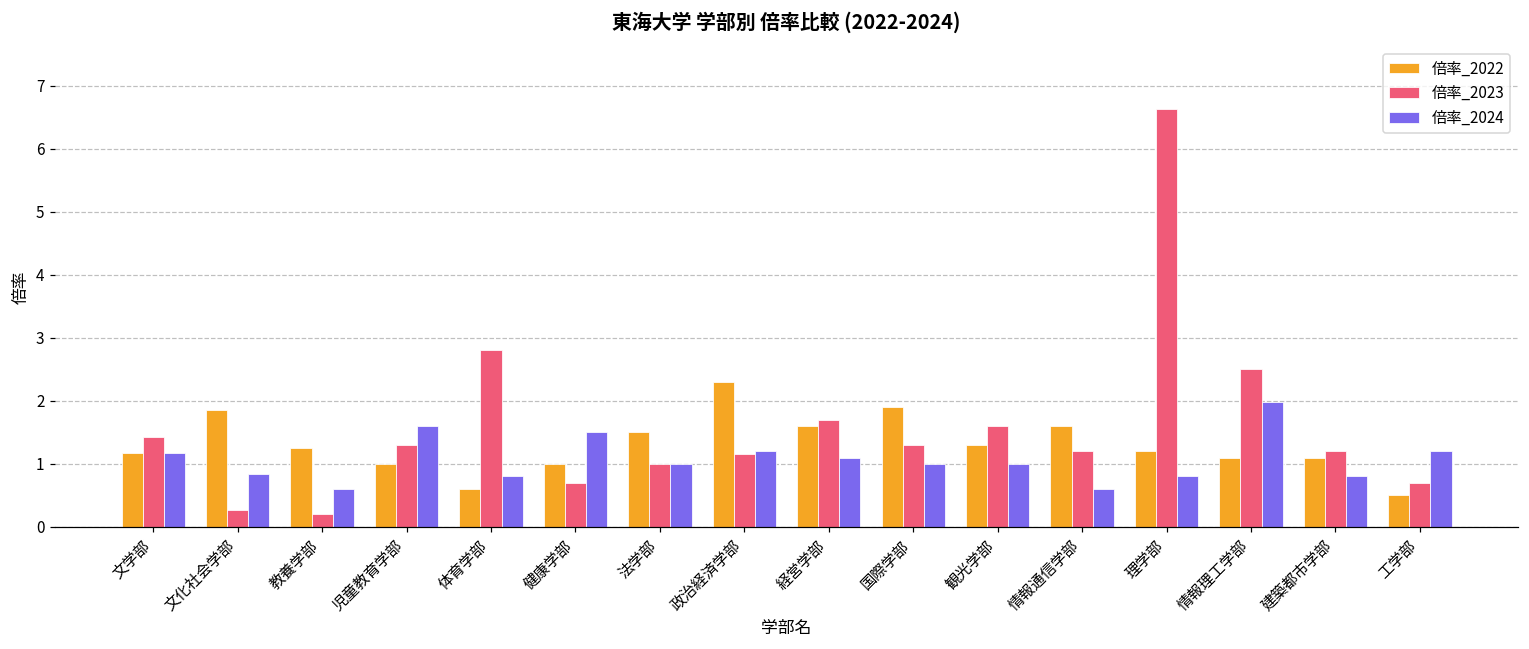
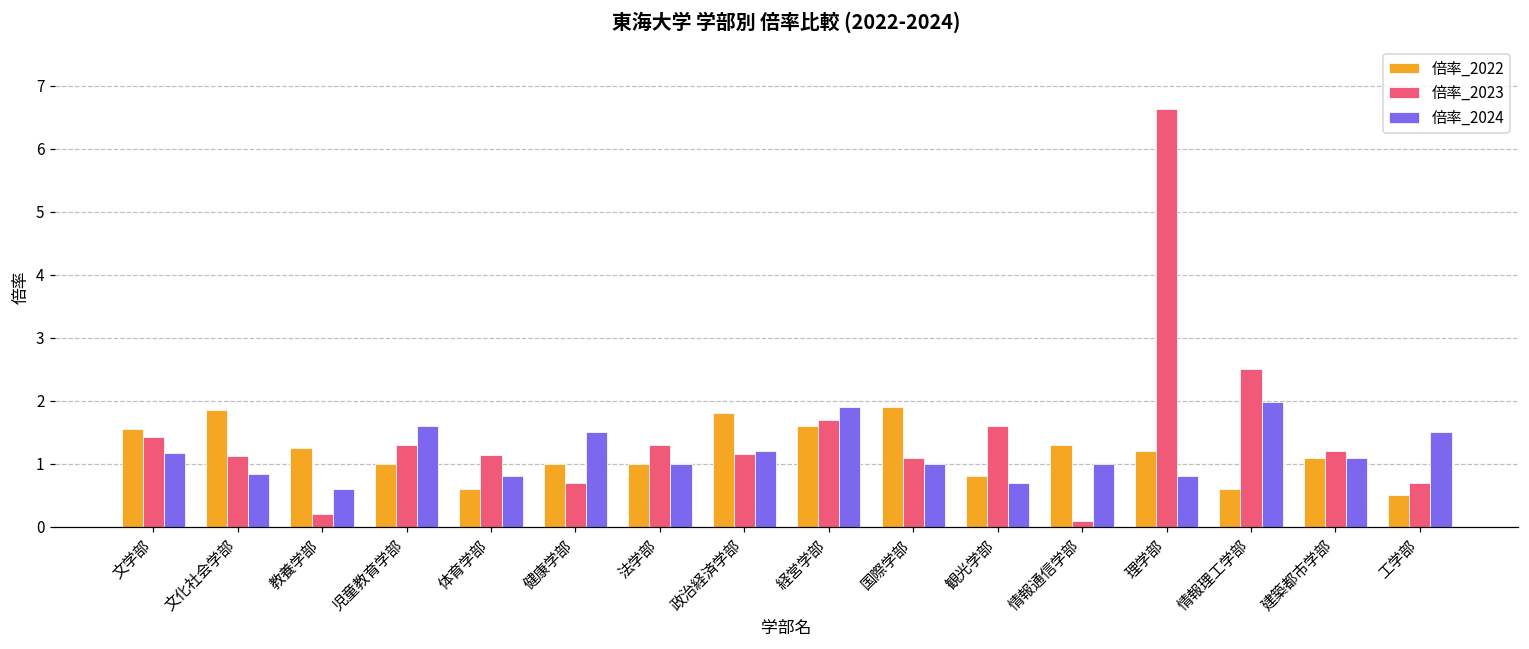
  {
    "倍率_2022": {
-     "文学部": 1.2,
+     "文学部": 1.6,
      "文化社会学部": 1.9,
      "教養学部": 1.3,
      "児童教育学部": 1.0,
      "体育学部": 0.6,
      "健康学部": 1.0,
-     "法学部": 1.5,
-     "政治経済学部": 2.3,
+     "法学部": 1.0,
+     "政治経済学部": 1.8,
      "経営学部": 1.6,
      "国際学部": 1.9,
-     "観光学部": 1.3,
-     "情報通信学部": 1.6,
+     "観光学部": 0.8,
+     "情報通信学部": 1.3,
      "理学部": 1.2,
-     "情報理工学部": 1.1,
+     "情報理工学部": 0.6,
      "建築都市学部": 1.1,
      "工学部": 0.5
    },
    "倍率_2023": {
      "文学部": 1.4,
-     "文化社会学部": 0.3,
+     "文化社会学部": 1.1,
      "教養学部": 0.2,
      "児童教育学部": 1.3,
-     "体育学部": 2.8,
+     "体育学部": 1.1,
      "健康学部": 0.7,
-     "法学部": 1.0,
+     "法学部": 1.3,
      "政治経済学部": 1.2,
      "経営学部": 1.7,
-     "国際学部": 1.3,
+     "国際学部": 1.1,
      "観光学部": 1.6,
-     "情報通信学部": 1.2,
+     "情報通信学部": 0.1,
      "理学部": 6.6,
      "情報理工学部": 2.5,
      "建築都市学部": 1.2,
      "工学部": 0.7
    },
    "倍率_2024": {
      "文学部": 1.2,
      "文化社会学部": 0.8,
      "教養学部": 0.6,
      "児童教育学部": 1.6,
      "体育学部": 0.8,
      "健康学部": 1.5,
      "法学部": 1.0,
      "政治経済学部": 1.2,
-     "経営学部": 1.1,
+     "経営学部": 1.9,
      "国際学部": 1.0,
-     "観光学部": 1.0,
-     "情報通信学部": 0.6,
+     "観光学部": 0.7,
+     "情報通信学部": 1.0,
      "理学部": 0.8,
      "情報理工学部": 2.0,
-     "建築都市学部": 0.8,
-     "工学部": 1.2
+     "建築都市学部": 1.1,
+     "工学部": 1.5
    }
  }
